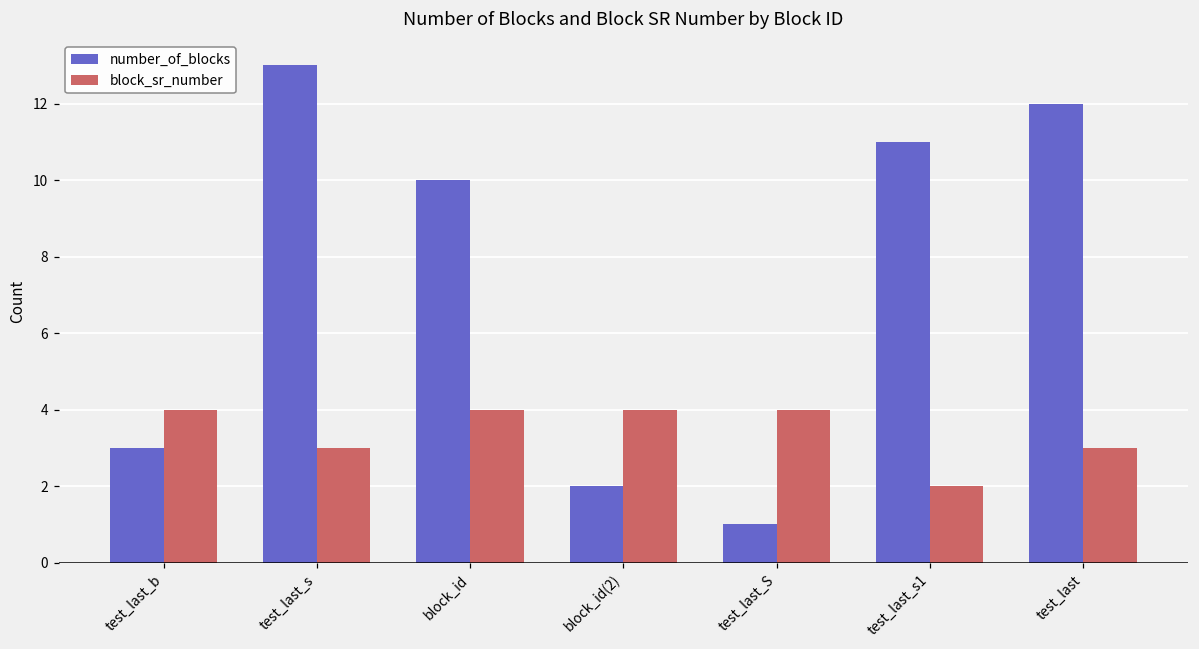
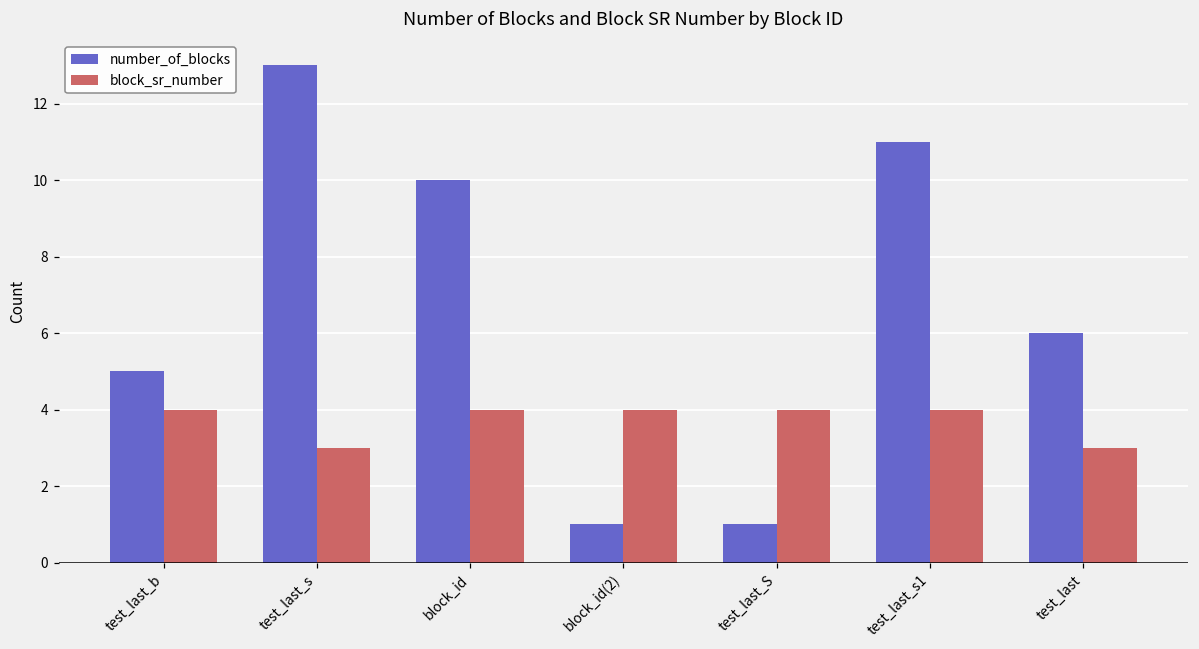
  {
    "number_of_blocks": {
-     "test_last_b": 3,
+     "test_last_b": 5,
      "test_last_s": 13,
      "block_id": 10,
-     "block_id(2)": 2,
+     "block_id(2)": 1,
      "test_last_S": 1,
      "test_last_s1": 11,
-     "test_last": 12
+     "test_last": 6
    },
    "block_sr_number": {
      "test_last_b": 4,
      "test_last_s": 3,
      "block_id": 4,
      "block_id(2)": 4,
      "test_last_S": 4,
-     "test_last_s1": 2,
+     "test_last_s1": 4,
      "test_last": 3
    }
  }
